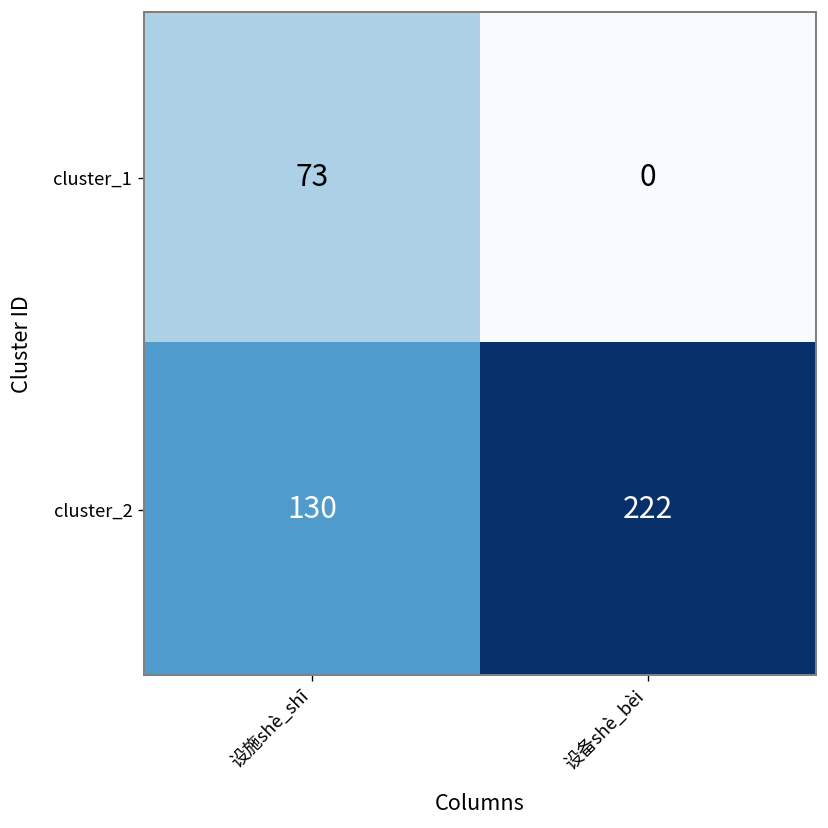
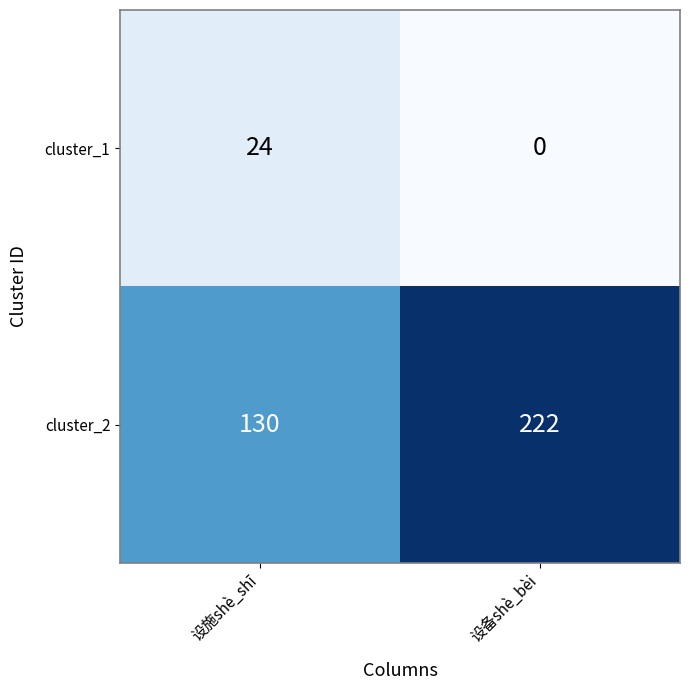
  {
    "cluster_1": {
-     "设施shè_shī": 73,
+     "设施shè_shī": 24,
      "设备shè_bèi": 0
    },
    "cluster_2": {
      "设施shè_shī": 130,
      "设备shè_bèi": 222
    }
  }
